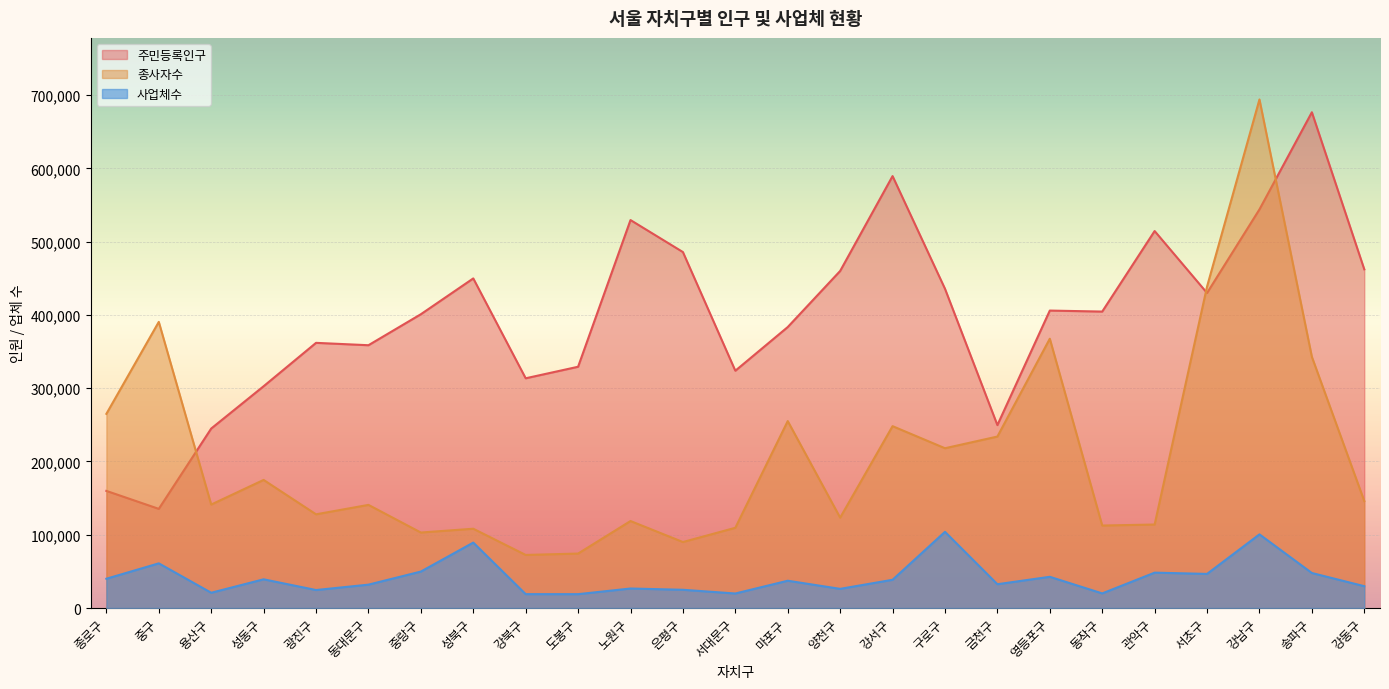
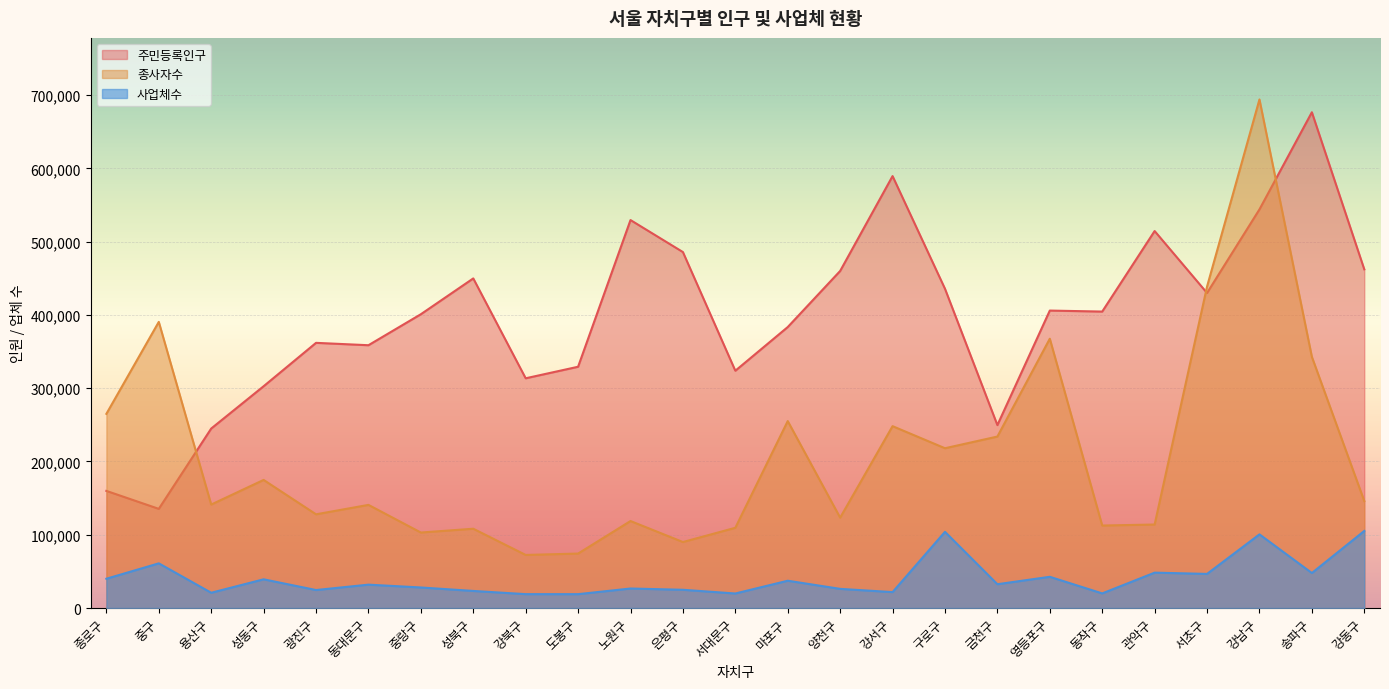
  {
    "사업체수": {
      "종로구": "40,000",
      "중구": "60,000",
      "용산구": "20,000",
      "성동구": "40,000",
      "광진구": "20,000",
      "동대문구": "30,000",
-     "중랑구": "50,000",
-     "성북구": "90,000",
+     "중랑구": "30,000",
+     "성북구": "20,000",
      "강북구": "20,000",
      "도봉구": "20,000",
      "노원구": "30,000",
      "은평구": "20,000",
      "서대문구": "20,000",
      "마포구": "40,000",
      "양천구": "30,000",
-     "강서구": "40,000",
+     "강서구": "20,000",
      "구로구": "100,000",
      "금천구": "30,000",
      "영등포구": "40,000",
      "동작구": "20,000",
      "관악구": "50,000",
      "서초구": "50,000",
      "강남구": "100,000",
      "송파구": "50,000",
-     "강동구": "30,000"
+     "강동구": "110,000"
    }
  }
